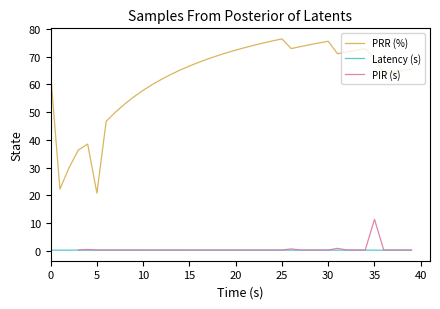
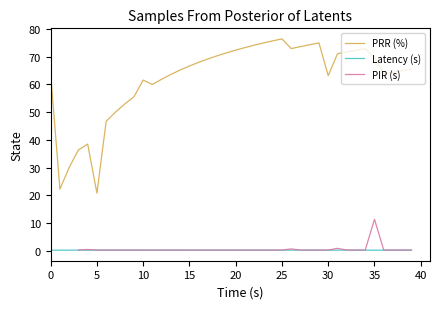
  {
    "PRR (%)": {
      "0": 64,
      "5": 21,
-     "10": 58,
+     "10": 62,
      "15": 67,
      "20": 72,
      "25": 76,
-     "30": 76
+     "30": 63
    },
    "Latency (s)": {
      "0": 0,
      "35": 0
    },
    "PIR (s)": {
      "35": 11
    }
  }
